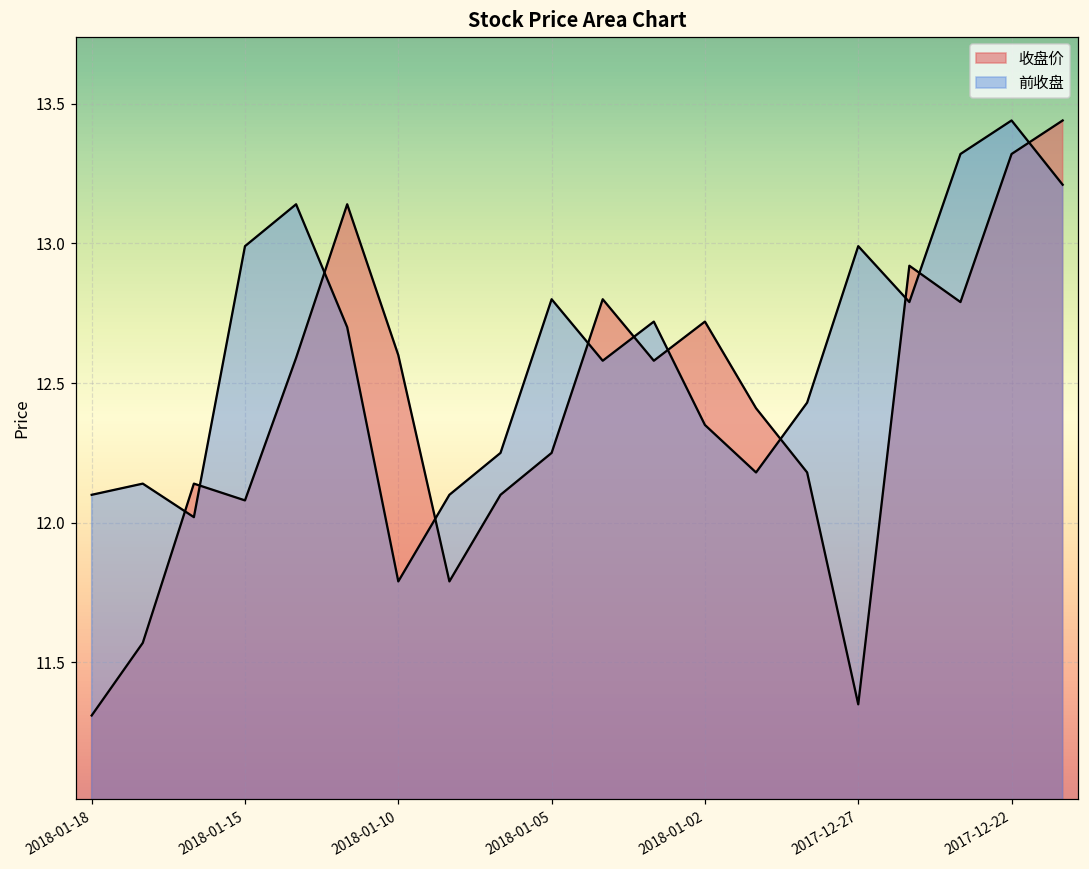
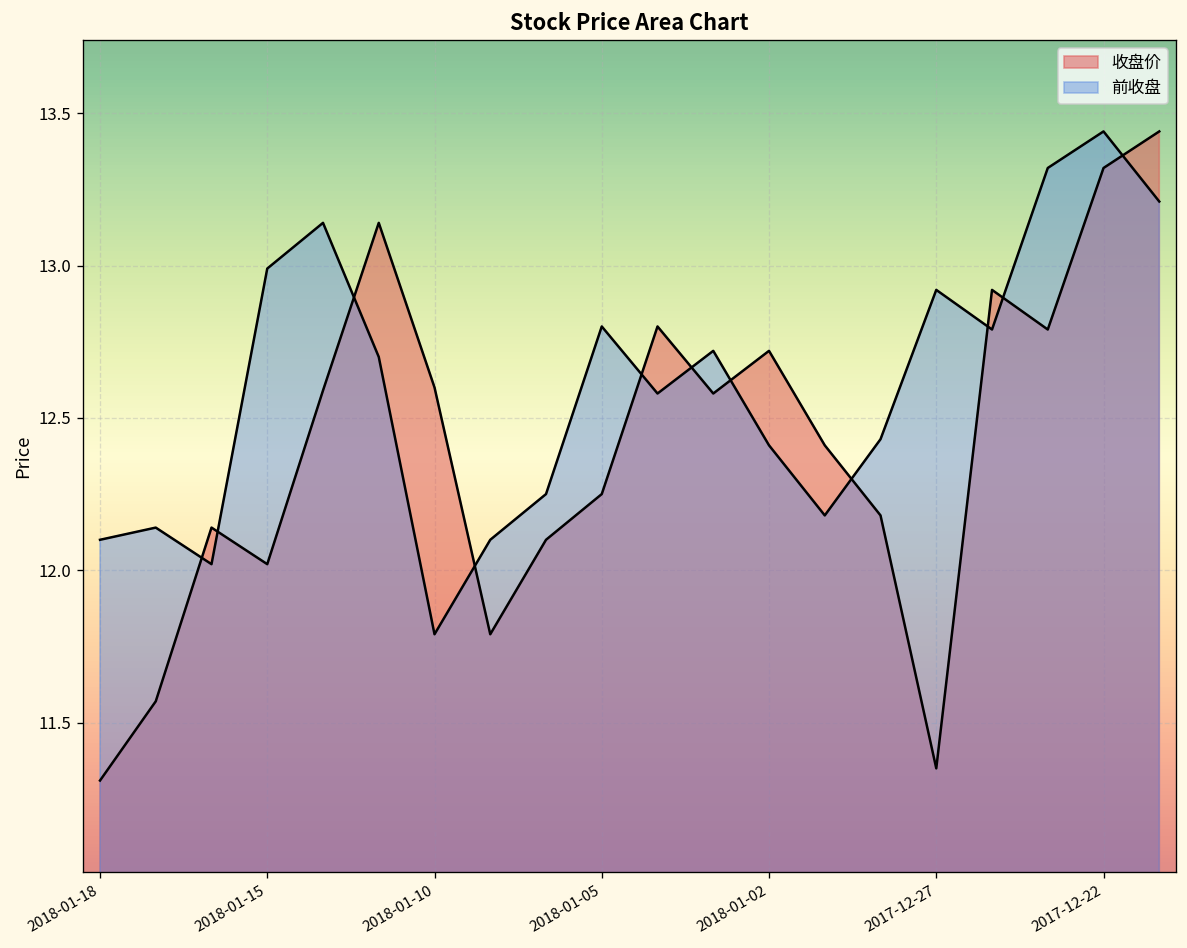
  {
    "收盘价": {
      "2018-01-18": 11.31,
-     "2018-01-15": 12.08,
+     "2018-01-15": 12.02,
      "2018-01-10": 12.60,
      "2018-01-05": 12.25,
      "2018-01-02": 12.72,
      "2017-12-27": 11.35,
      "2017-12-22": 13.32
    },
    "前收盘": {
      "2018-01-18": 12.10,
      "2018-01-15": 12.99,
      "2018-01-10": 11.79,
      "2018-01-05": 12.80,
-     "2018-01-02": 12.35,
-     "2017-12-27": 12.99,
+     "2018-01-02": 12.41,
+     "2017-12-27": 12.92,
      "2017-12-22": 13.44
    }
  }
